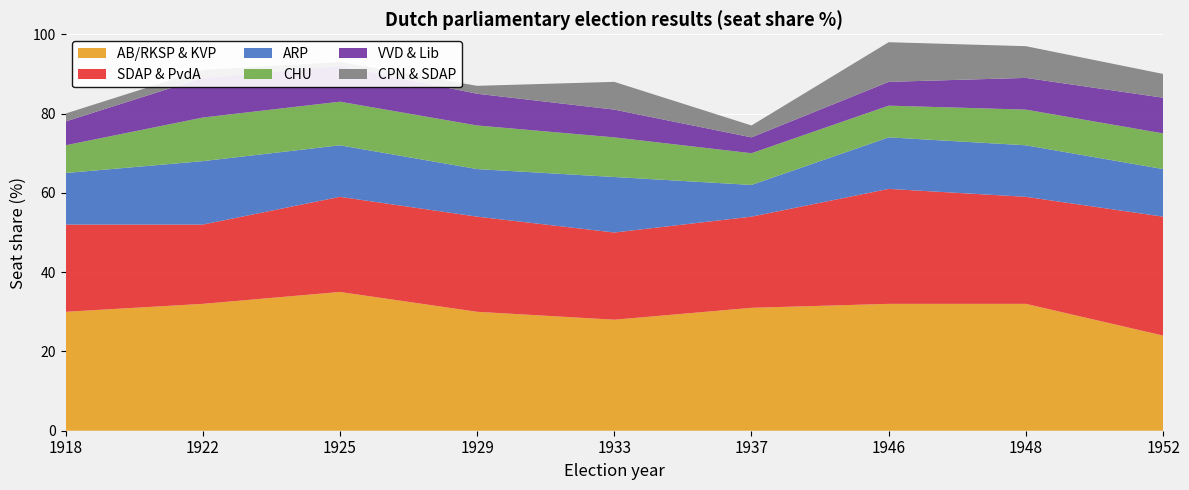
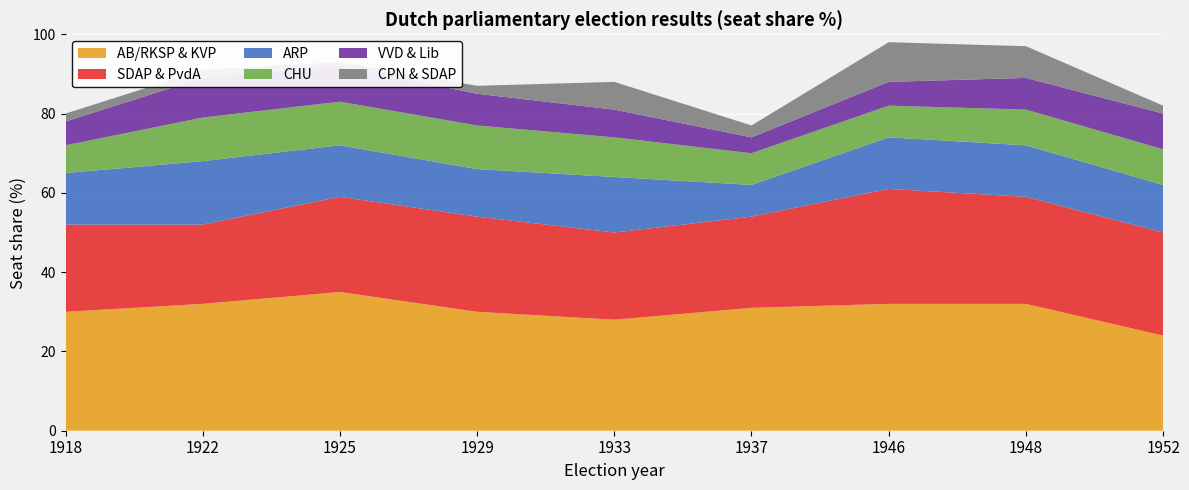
  {
    "AB/RKSP & KVP": {
      "1918": 30,
      "1922": 32,
      "1925": 35,
      "1929": 30,
      "1933": 28,
      "1937": 31,
      "1946": 32,
      "1948": 32,
      "1952": 24
    },
    "SDAP & PvdA": {
      "1918": 22,
      "1922": 20,
      "1925": 24,
      "1929": 24,
      "1933": 22,
      "1937": 23,
      "1946": 29,
      "1948": 27,
-     "1952": 30
+     "1952": 26
    },
    "ARP": {
      "1918": 13,
      "1922": 16,
      "1925": 13,
      "1929": 12,
      "1933": 14,
      "1937": 8,
      "1946": 13,
      "1948": 13,
      "1952": 12
    },
    "CHU": {
      "1918": 7,
      "1922": 11,
      "1925": 11,
      "1929": 11,
      "1933": 10,
      "1937": 8,
      "1946": 8,
      "1948": 9,
      "1952": 9
    },
    "VVD & Lib": {
      "1918": 6,
      "1929": 8,
      "1933": 7,
      "1937": 4,
      "1946": 6,
      "1948": 8,
      "1952": 9
    },
    "CPN & SDAP": {
      "1918": 2,
      "1929": 2,
      "1933": 7,
      "1937": 3,
      "1946": 10,
      "1948": 8,
-     "1952": 6
+     "1952": 2
    }
  }
